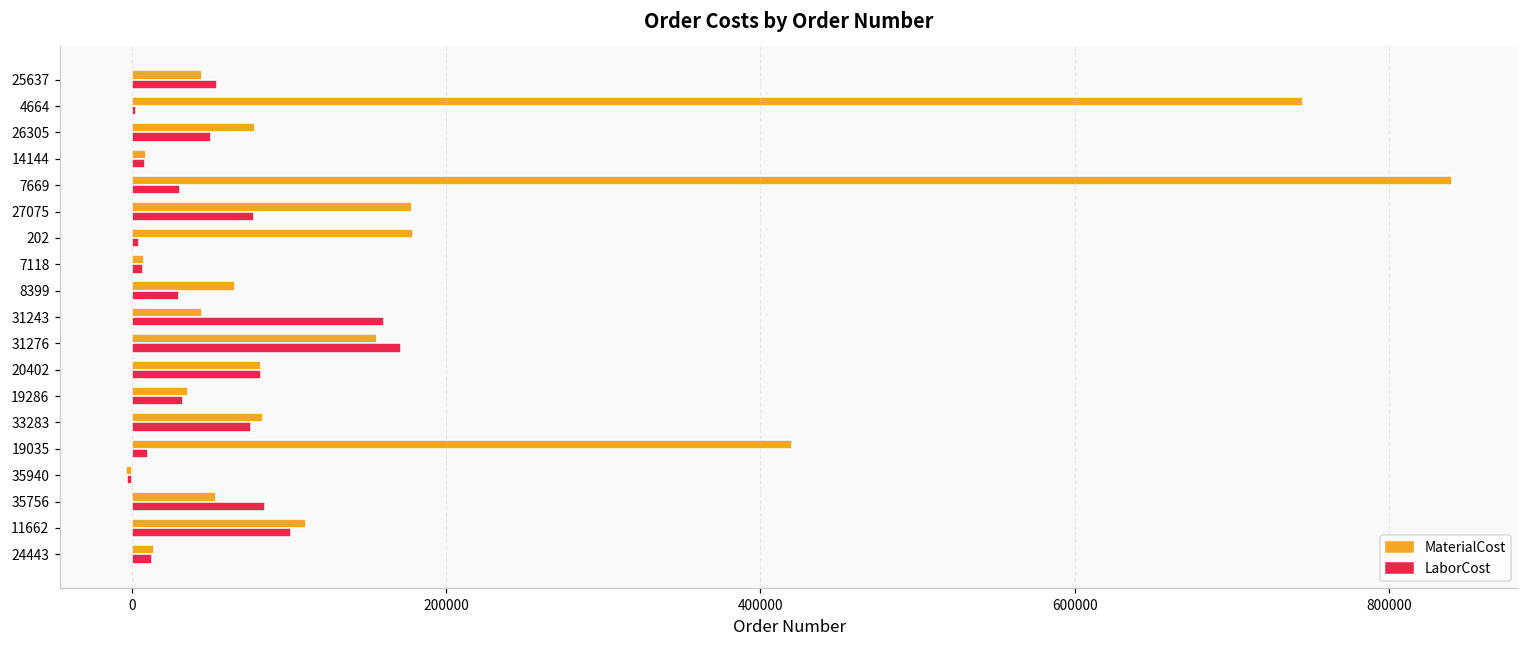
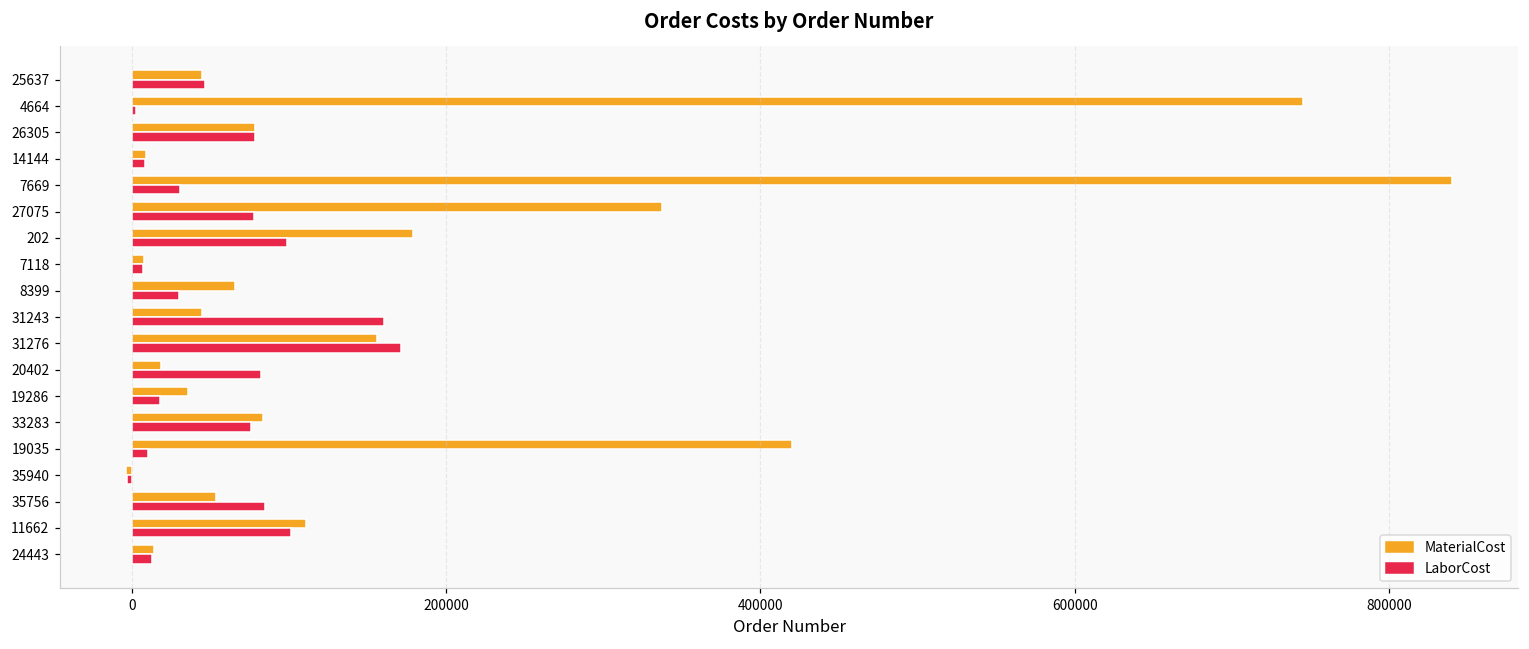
  {
    "MaterialCost": {
      "25637": 45000,
      "4664": 745000,
      "26305": 78000,
      "14144": 9000,
      "7669": 840000,
-     "27075": 178000,
+     "27075": 337000,
      "202": 179000,
      "7118": 8000,
      "8399": 65000,
      "31243": 45000,
      "31276": 156000,
-     "20402": 82000,
+     "20402": 18000,
      "19286": 36000,
      "33283": 83000,
      "19035": 420000,
      "35940": -3000,
      "35756": 54000,
      "11662": 111000,
      "24443": 14000
    },
    "LaborCost": {
-     "25637": 54000,
+     "25637": 47000,
      "4664": 3000,
-     "26305": 50000,
+     "26305": 78000,
      "14144": 9000,
      "7669": 31000,
      "27075": 78000,
-     "202": 5000,
+     "202": 99000,
      "7118": 7000,
      "8399": 30000,
      "31243": 160000,
      "31276": 172000,
      "20402": 82000,
-     "19286": 33000,
+     "19286": 18000,
      "33283": 76000,
      "19035": 10000,
      "35940": -3000,
      "35756": 85000,
      "11662": 101000,
      "24443": 13000
    }
  }
